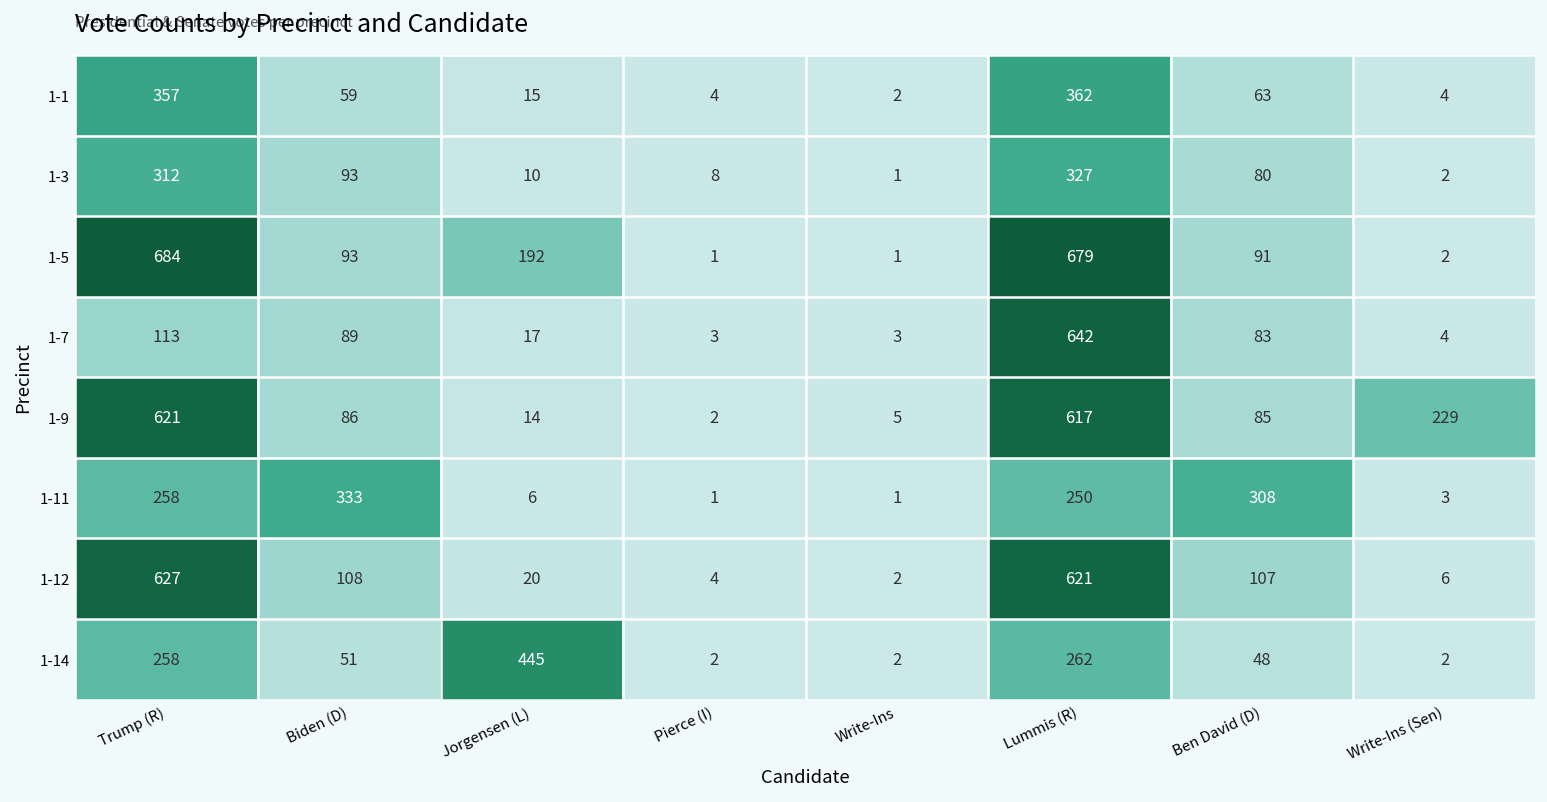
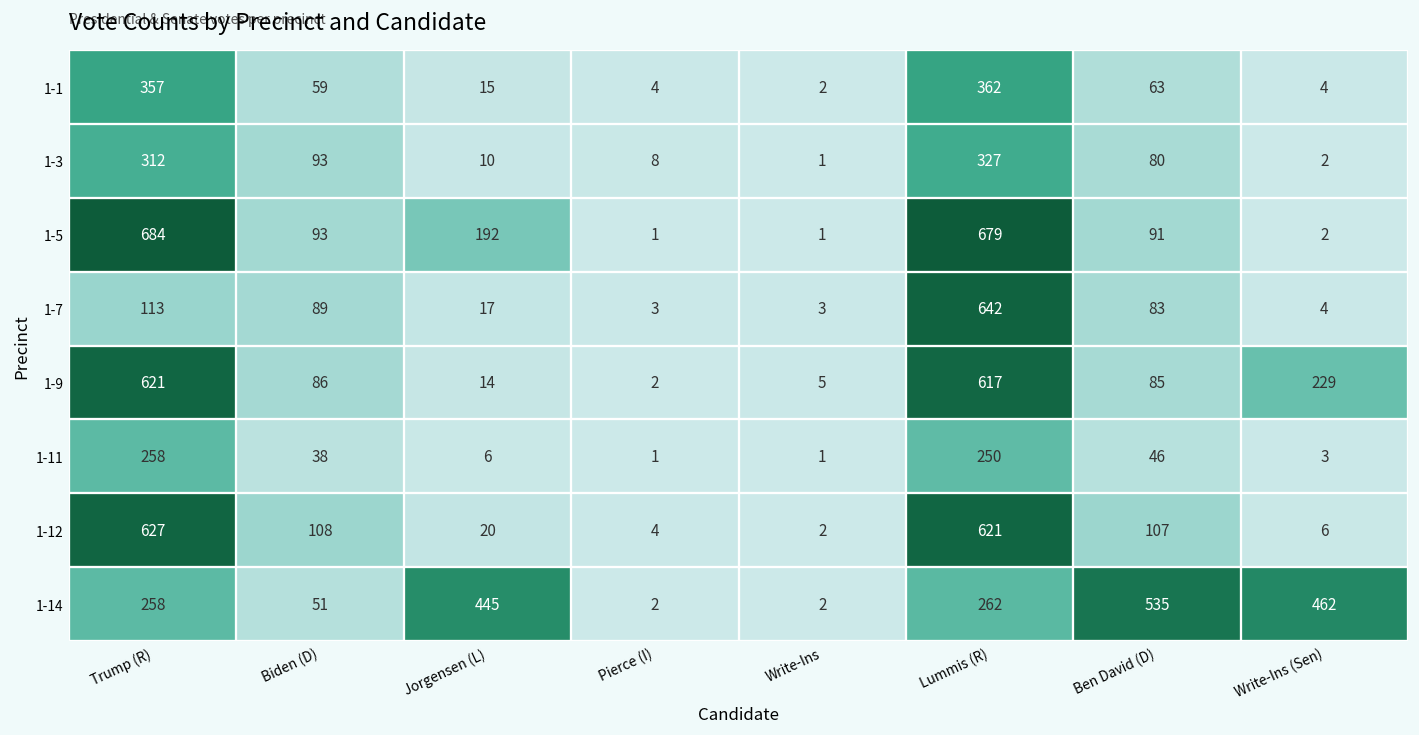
  {
    "1-1": {
      "Trump (R)": 357,
      "Biden (D)": 59,
      "Jorgensen (L)": 15,
      "Pierce (I)": 4,
      "Write-Ins": 2,
      "Lummis (R)": 362,
      "Ben David (D)": 63,
      "Write-Ins (Sen)": 4
    },
    "1-3": {
      "Trump (R)": 312,
      "Biden (D)": 93,
      "Jorgensen (L)": 10,
      "Pierce (I)": 8,
      "Write-Ins": 1,
      "Lummis (R)": 327,
      "Ben David (D)": 80,
      "Write-Ins (Sen)": 2
    },
    "1-5": {
      "Trump (R)": 684,
      "Biden (D)": 93,
      "Jorgensen (L)": 192,
      "Pierce (I)": 1,
      "Write-Ins": 1,
      "Lummis (R)": 679,
      "Ben David (D)": 91,
      "Write-Ins (Sen)": 2
    },
    "1-7": {
      "Trump (R)": 113,
      "Biden (D)": 89,
      "Jorgensen (L)": 17,
      "Pierce (I)": 3,
      "Write-Ins": 3,
      "Lummis (R)": 642,
      "Ben David (D)": 83,
      "Write-Ins (Sen)": 4
    },
    "1-9": {
      "Trump (R)": 621,
      "Biden (D)": 86,
      "Jorgensen (L)": 14,
      "Pierce (I)": 2,
      "Write-Ins": 5,
      "Lummis (R)": 617,
      "Ben David (D)": 85,
      "Write-Ins (Sen)": 229
    },
    "1-11": {
      "Trump (R)": 258,
-     "Biden (D)": 333,
+     "Biden (D)": 38,
      "Jorgensen (L)": 6,
      "Pierce (I)": 1,
      "Write-Ins": 1,
      "Lummis (R)": 250,
-     "Ben David (D)": 308,
+     "Ben David (D)": 46,
      "Write-Ins (Sen)": 3
    },
    "1-12": {
      "Trump (R)": 627,
      "Biden (D)": 108,
      "Jorgensen (L)": 20,
      "Pierce (I)": 4,
      "Write-Ins": 2,
      "Lummis (R)": 621,
      "Ben David (D)": 107,
      "Write-Ins (Sen)": 6
    },
    "1-14": {
      "Trump (R)": 258,
      "Biden (D)": 51,
      "Jorgensen (L)": 445,
      "Pierce (I)": 2,
      "Write-Ins": 2,
      "Lummis (R)": 262,
-     "Ben David (D)": 48,
-     "Write-Ins (Sen)": 2
+     "Ben David (D)": 535,
+     "Write-Ins (Sen)": 462
    }
  }
